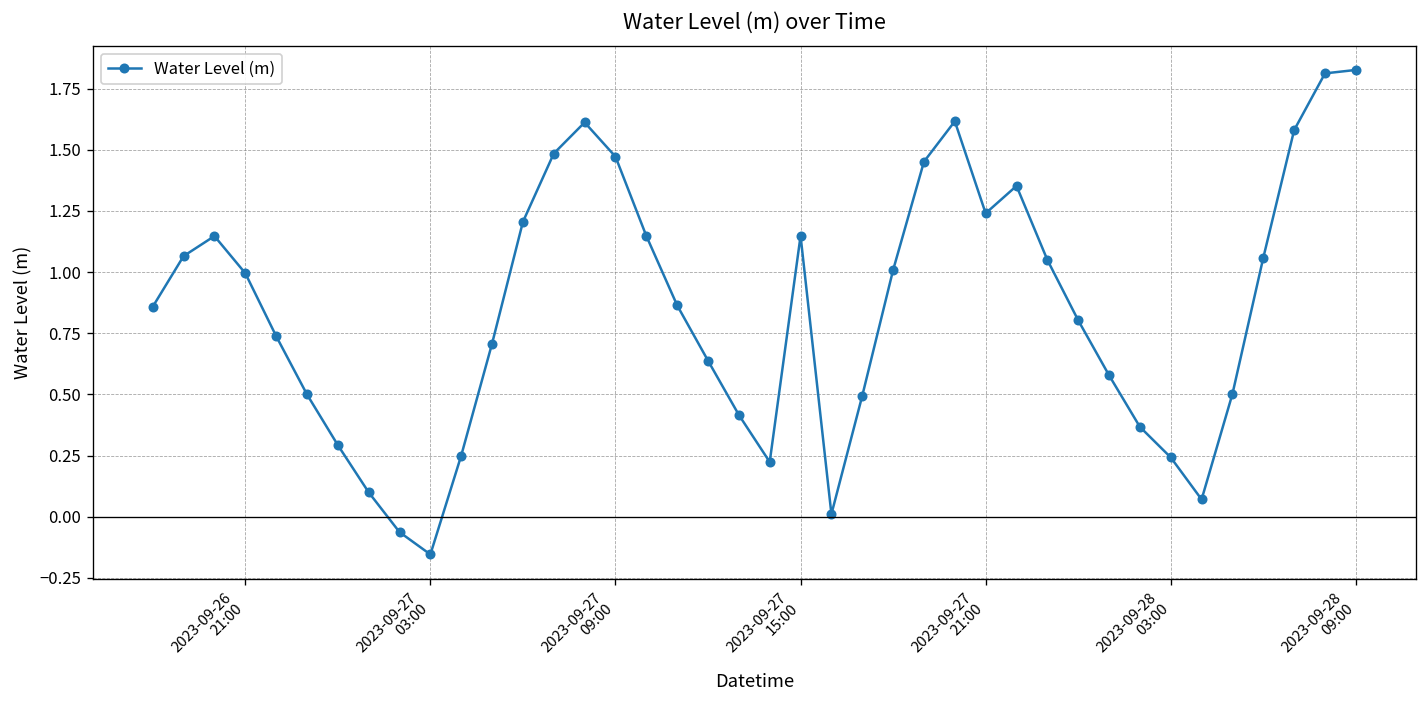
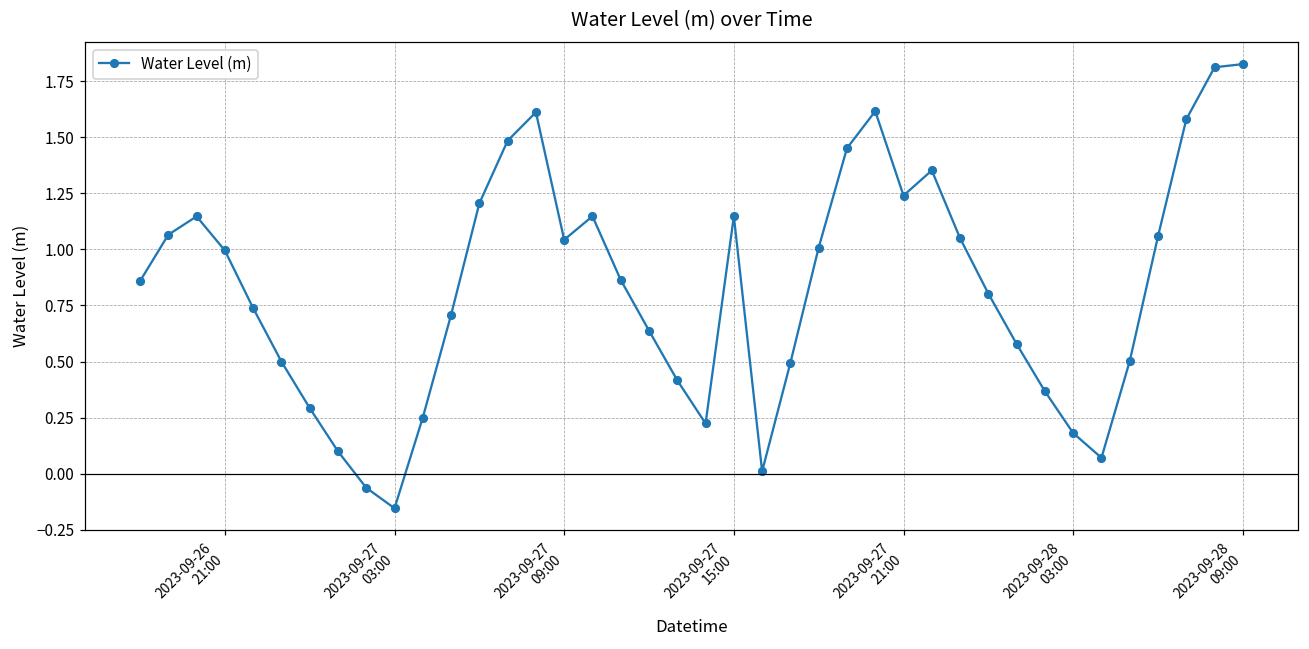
  {
    "2023-09-26 21:00": 1.00,
    "2023-09-27 03:00": -0.15,
-   "2023-09-27 09:00": 1.47,
+   "2023-09-27 09:00": 1.04,
    "2023-09-27 15:00": 1.15,
    "2023-09-27 21:00": 1.24,
-   "2023-09-28 03:00": 0.24,
+   "2023-09-28 03:00": 0.18,
    "2023-09-28 09:00": 1.83
  }
